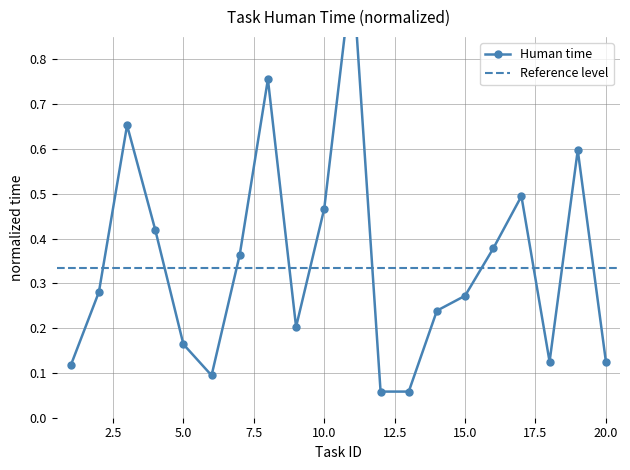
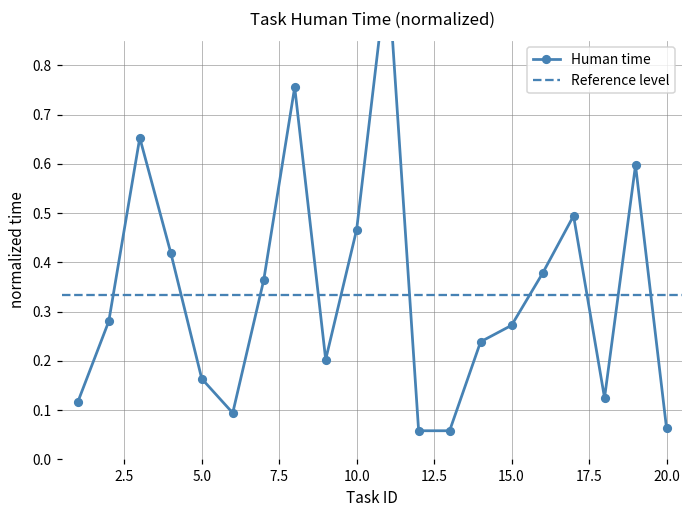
  {
    "5.0": 0.16,
    "10.0": 0.47,
    "15.0": 0.27,
-   "20.0": 0.13
+   "20.0": 0.06
  }
